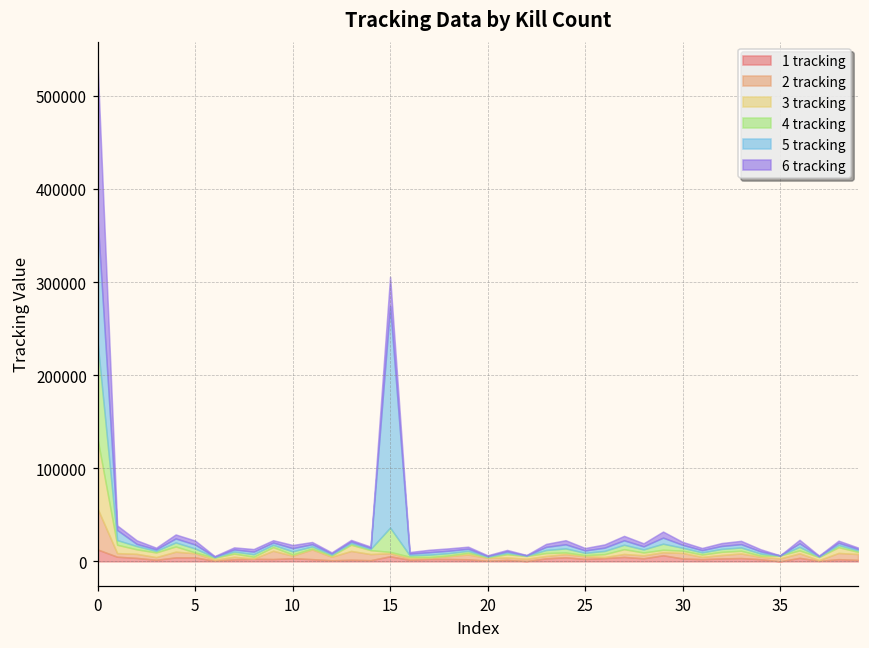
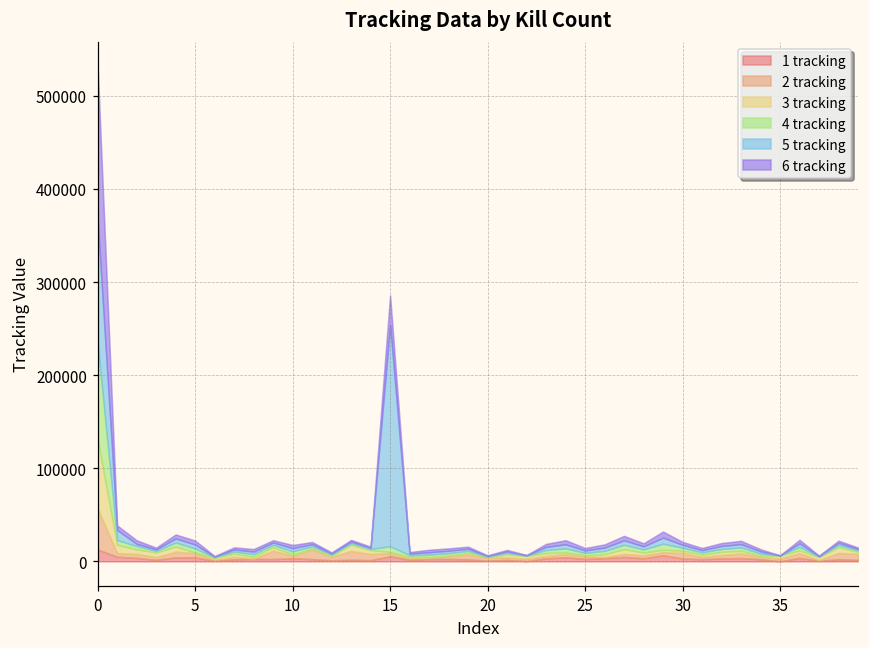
  {
    "4 tracking": {
      "0": 100000,
      "5": 0,
      "10": 0,
-     "15": 30000,
+     "15": 10000,
      "30": 0
    },
    "5 tracking": {
      "0": 130000,
      "5": 0,
      "10": 0,
      "15": 240000,
      "30": 0
    },
    "6 tracking": {
      "0": 160000,
      "5": 0,
      "10": 0,
      "15": 30000,
      "30": 0
    }
  }
